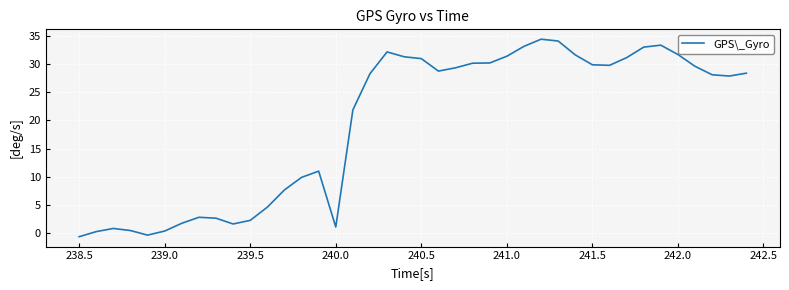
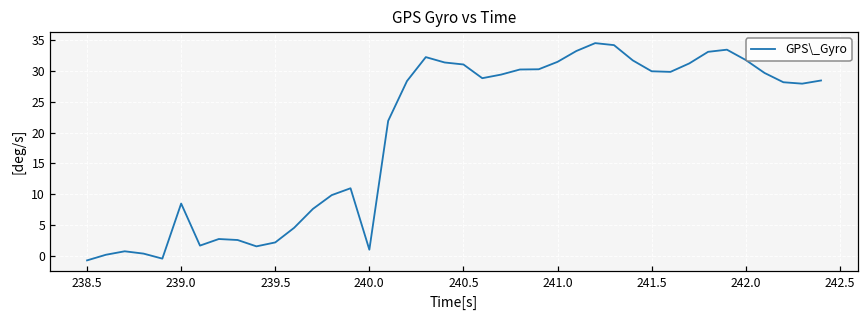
  {
    "238.5": -1,
-   "239.0": 0,
+   "239.0": 9,
    "239.5": 2,
    "240.0": 1,
    "240.5": 31,
    "241.0": 31,
    "241.5": 30,
    "242.0": 32
  }
